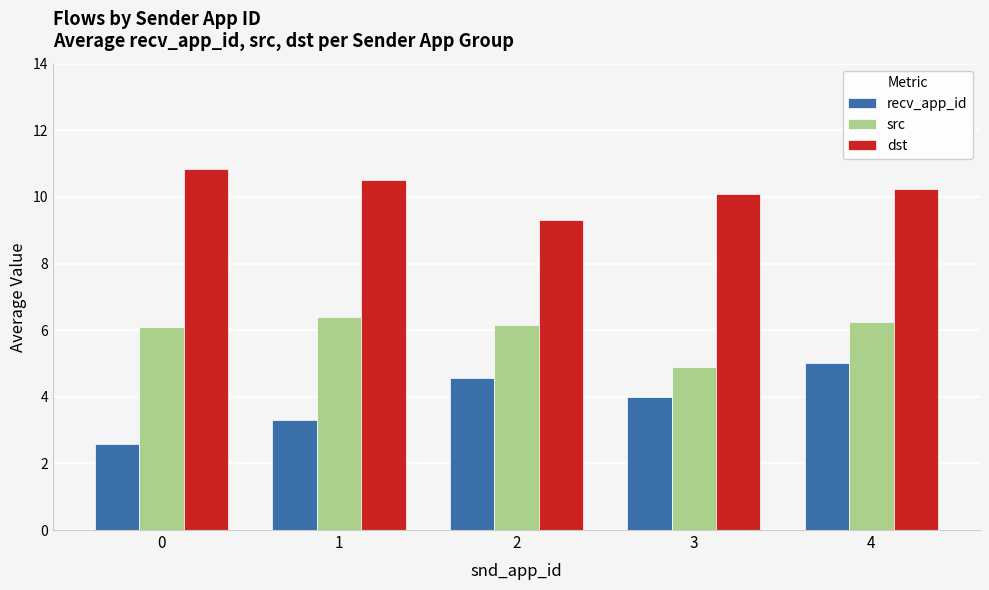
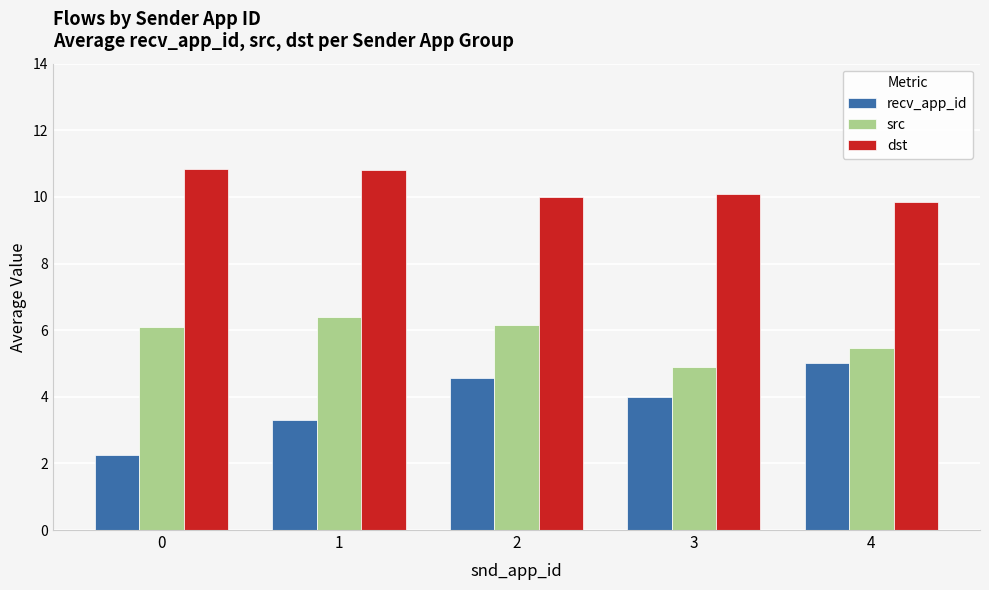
  {
    "recv_app_id": {
-     "0": 2.6,
+     "0": 2.2,
      "1": 3.3,
      "2": 4.6,
      "3": 4.0,
      "4": 5.0
    },
    "src": {
      "0": 6.1,
      "1": 6.4,
      "2": 6.1,
      "3": 4.9,
-     "4": 6.3
+     "4": 5.5
    },
    "dst": {
      "0": 10.8,
-     "1": 10.5,
-     "2": 9.3,
+     "1": 10.8,
+     "2": 10.0,
      "3": 10.1,
-     "4": 10.3
+     "4": 9.9
    }
  }
